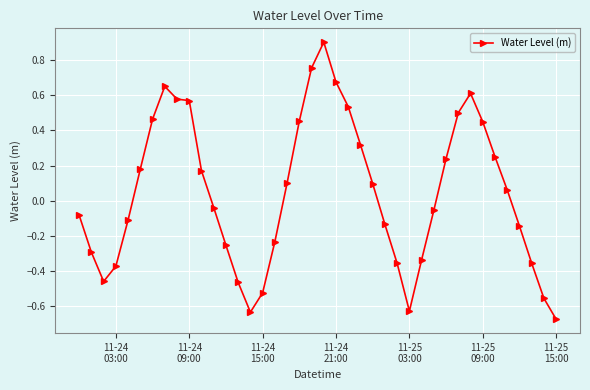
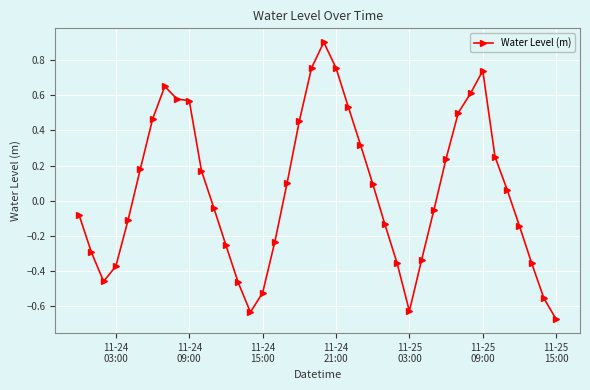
  {
    "11-24 03:00": -0.37,
    "11-24 09:00": 0.57,
    "11-24 15:00": -0.53,
-   "11-24 21:00": 0.68,
+   "11-24 21:00": 0.76,
    "11-25 03:00": -0.63,
-   "11-25 09:00": 0.45,
+   "11-25 09:00": 0.74,
    "11-25 15:00": -0.68
  }
